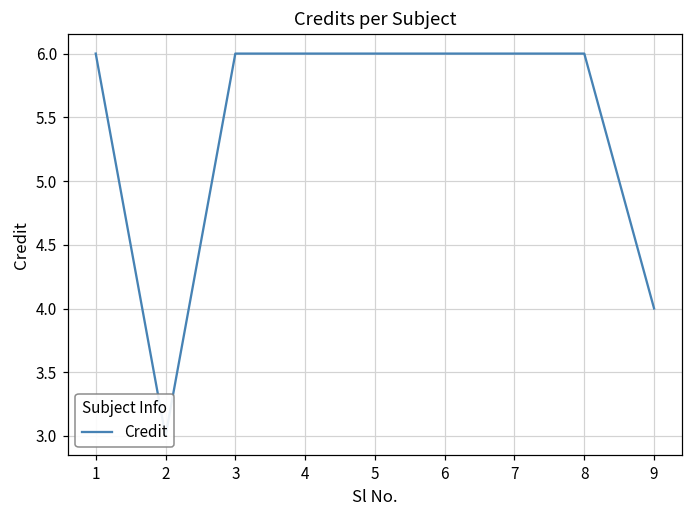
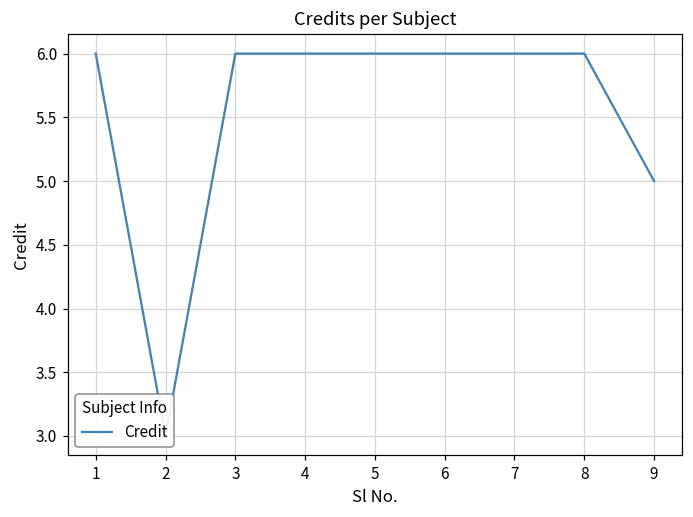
  {
    "1": 6,
    "3": 6,
    "4": 6,
    "5": 6,
    "6": 6,
    "7": 6,
    "8": 6,
-   "9": 4
+   "9": 5
  }
